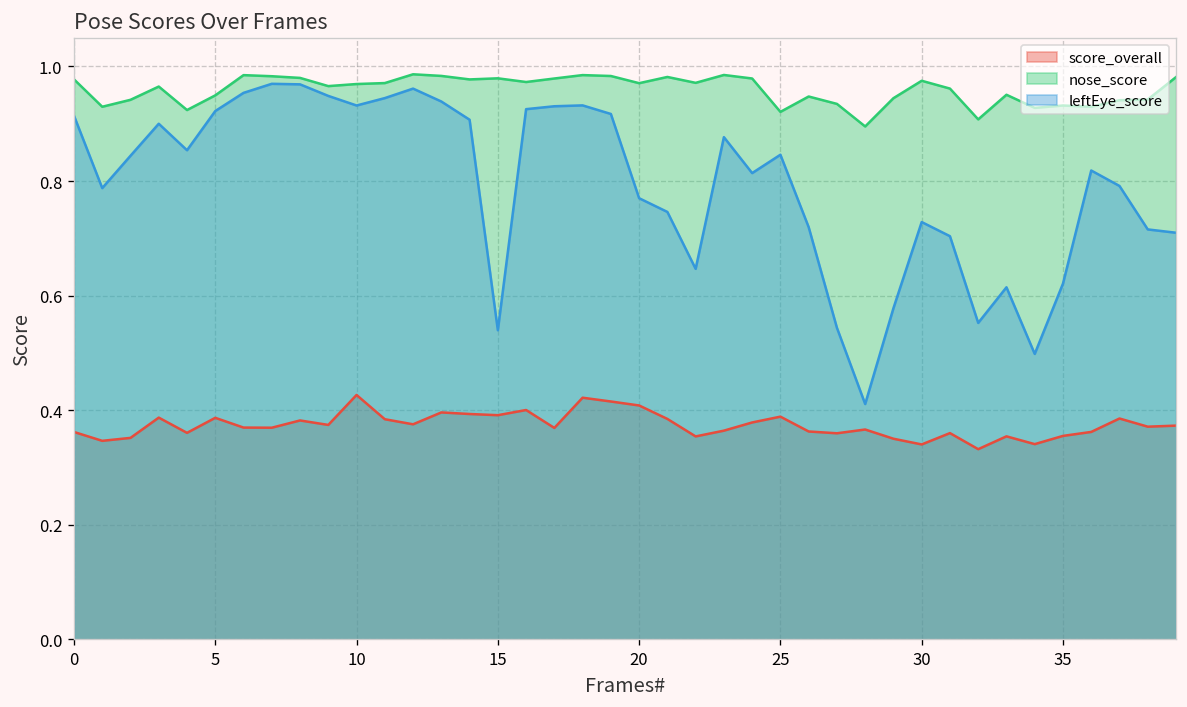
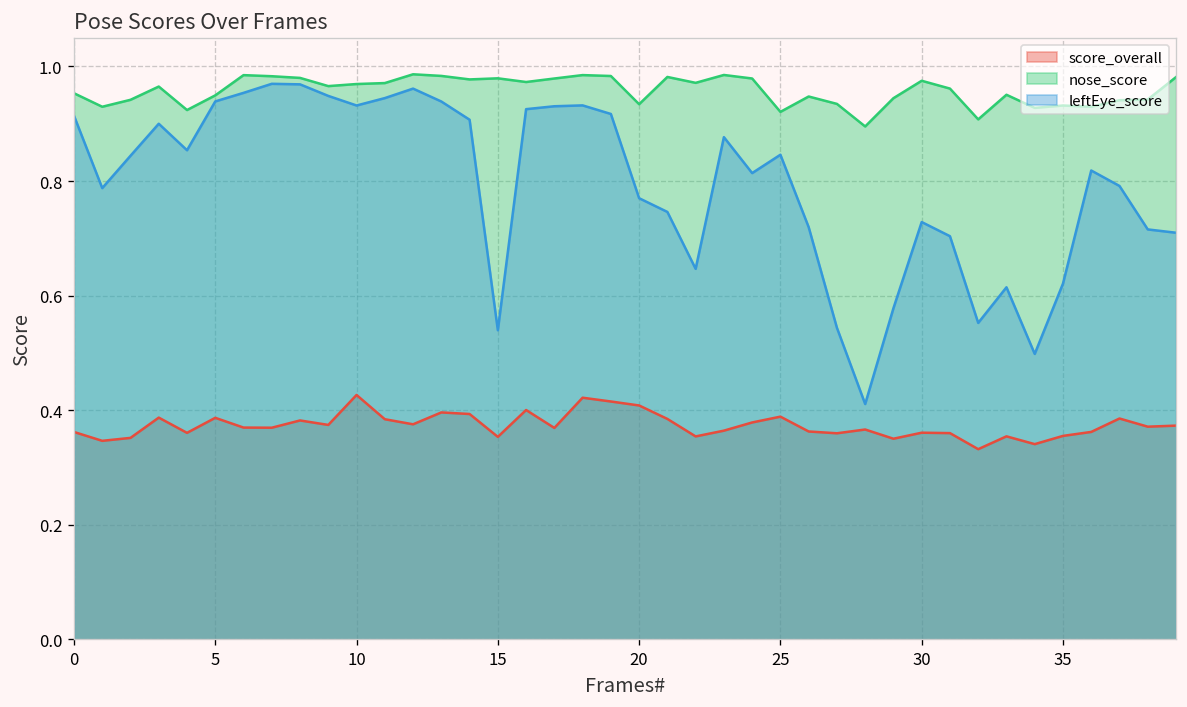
  {
    "score_overall": {
      "0": 0.36,
      "5": 0.39,
      "10": 0.43,
-     "15": 0.39,
+     "15": 0.35,
      "20": 0.41,
      "25": 0.39,
-     "30": 0.34,
+     "30": 0.36,
      "35": 0.36
    },
    "nose_score": {
-     "0": 0.98,
+     "0": 0.95,
      "5": 0.95,
      "10": 0.97,
      "15": 0.98,
-     "20": 0.97,
+     "20": 0.93,
      "25": 0.92,
      "30": 0.98
    },
    "leftEye_score": {
      "0": 0.91,
-     "5": 0.92,
+     "5": 0.94,
      "10": 0.93,
      "15": 0.54,
      "20": 0.77,
      "25": 0.85,
      "30": 0.73,
      "35": 0.62
    }
  }
